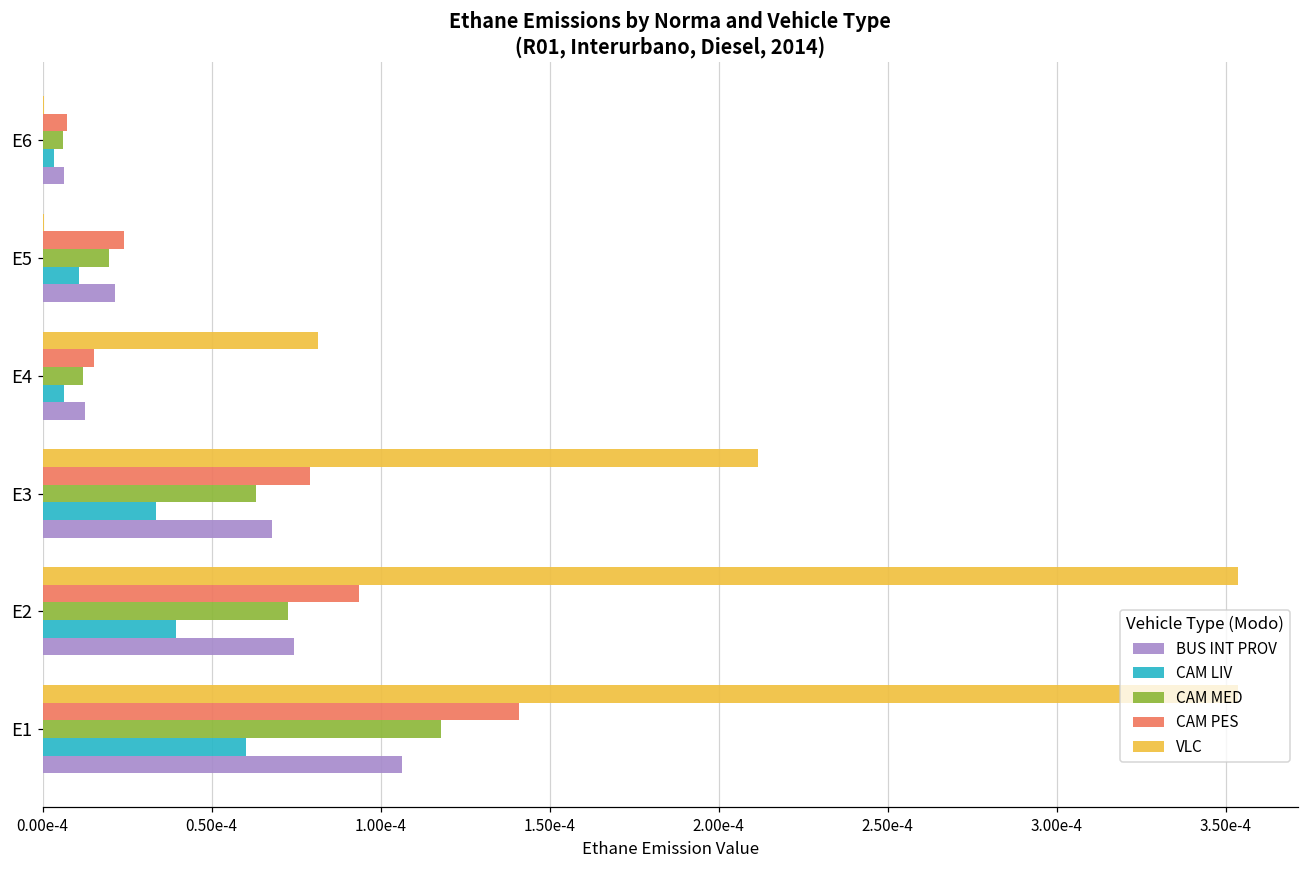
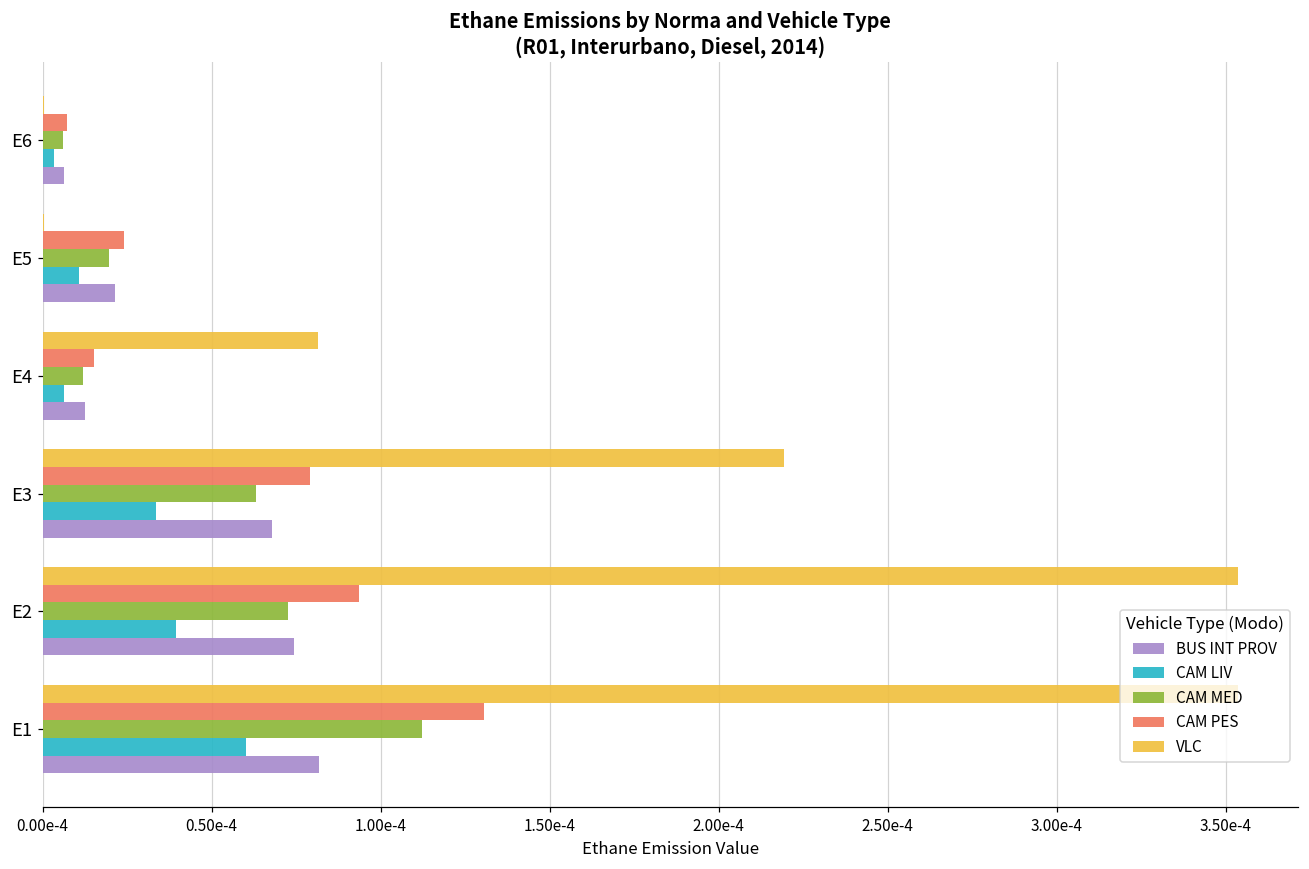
  {
    "BUS INT PROV": {
      "E6": 0.000006,
      "E5": 0.000021,
      "E4": 0.000012,
      "E3": 0.000068,
      "E2": 0.000074,
-     "E1": 0.000106
+     "E1": 0.000082
    },
    "CAM LIV": {
      "E6": 0.000003,
      "E5": 0.000011,
      "E4": 0.000006,
      "E3": 0.000033,
      "E2": 0.000039,
      "E1": 0.000060
    },
    "CAM MED": {
      "E6": 0.000006,
      "E5": 0.000020,
      "E4": 0.000012,
      "E3": 0.000063,
      "E2": 0.000073,
-     "E1": 0.000118
+     "E1": 0.000112
    },
    "CAM PES": {
      "E6": 0.000007,
      "E5": 0.000024,
      "E4": 0.000015,
      "E3": 0.000079,
      "E2": 0.000094,
-     "E1": 0.000141
+     "E1": 0.000131
    },
    "VLC": {
      "E4": 0.000081,
-     "E3": 0.000212,
+     "E3": 0.000219,
      "E2": 0.000354
    }
  }
